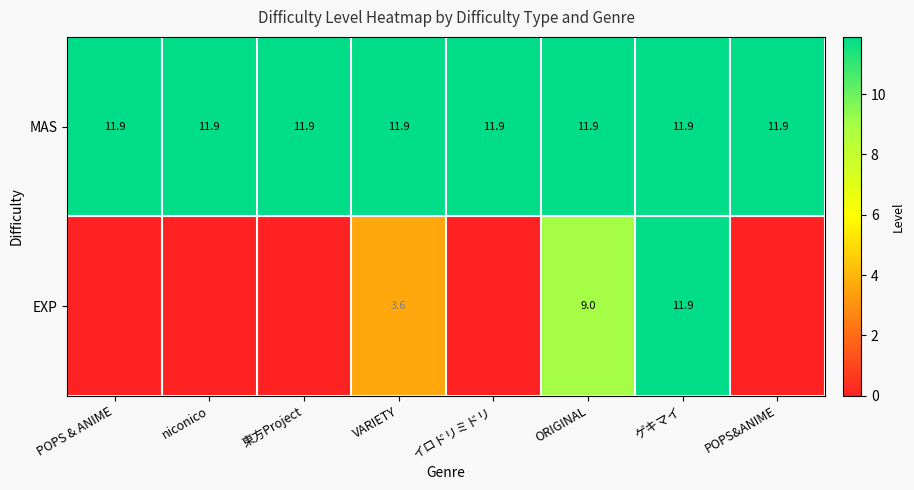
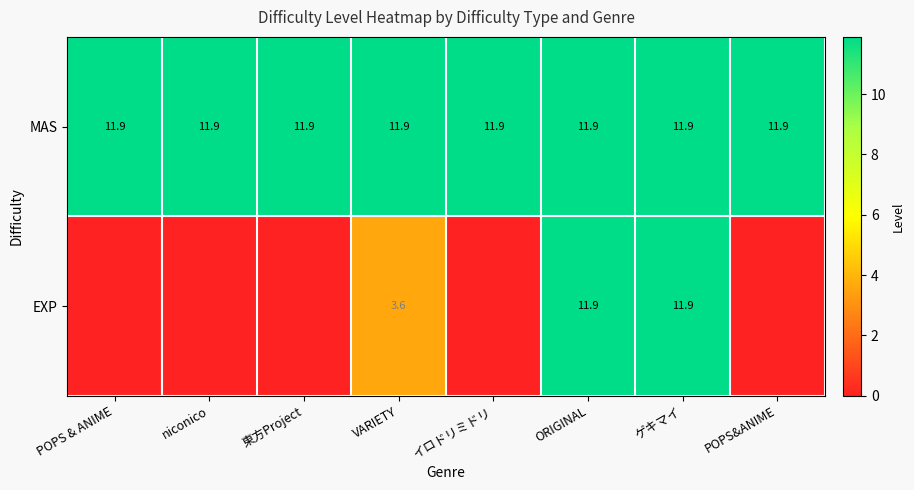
  {
    "MAS": {
      "POPS & ANIME": 11.9,
      "niconico": 11.9,
      "東方Project": 11.9,
      "VARIETY": 11.9,
      "イロドリミドリ": 11.9,
      "ORIGINAL": 11.9,
      "ゲキマイ": 11.9,
      "POPS&ANIME": 11.9
    },
    "EXP": {
      "VARIETY": 3.6,
-     "ORIGINAL": 9.0,
+     "ORIGINAL": 11.9,
      "ゲキマイ": 11.9
    }
  }
